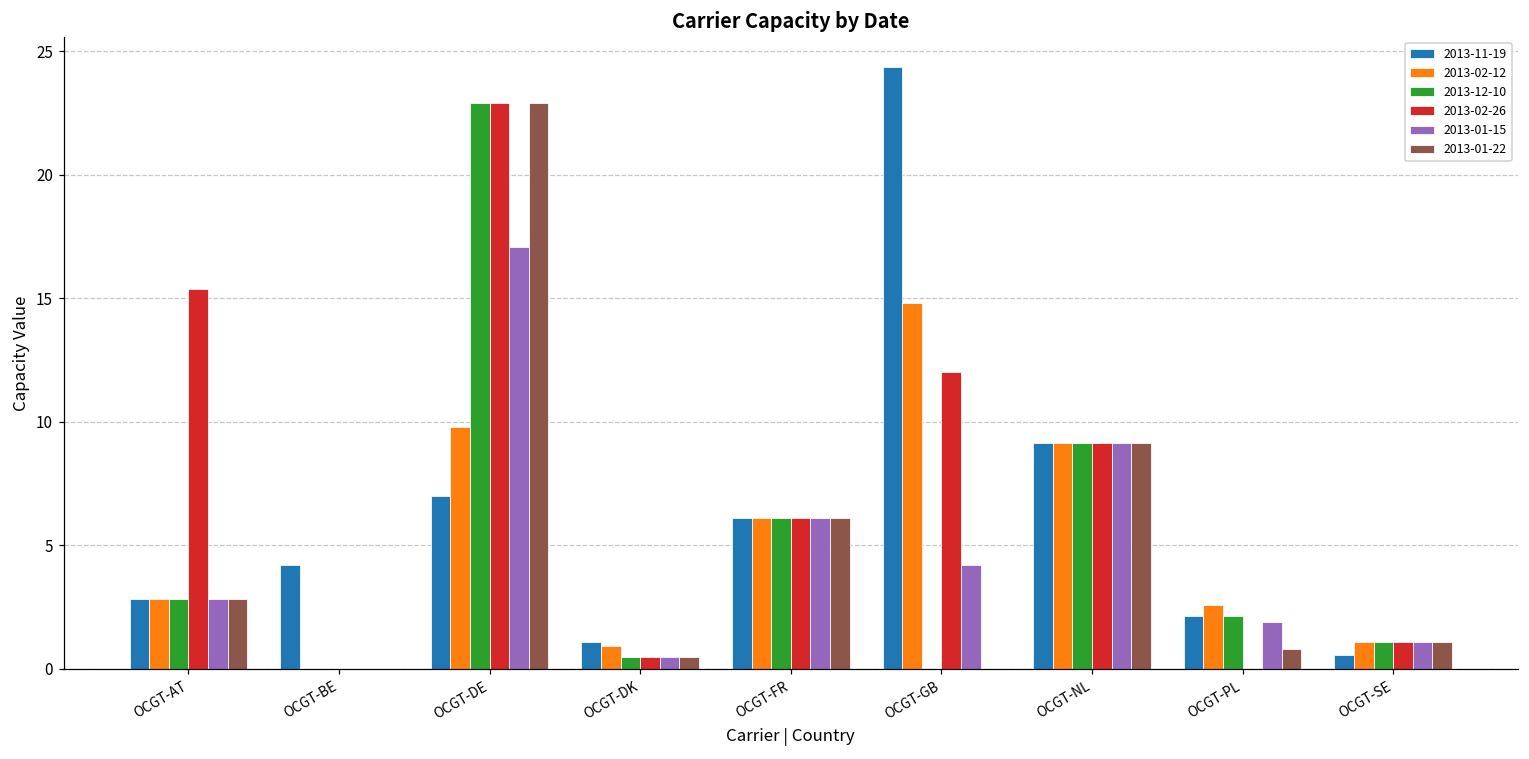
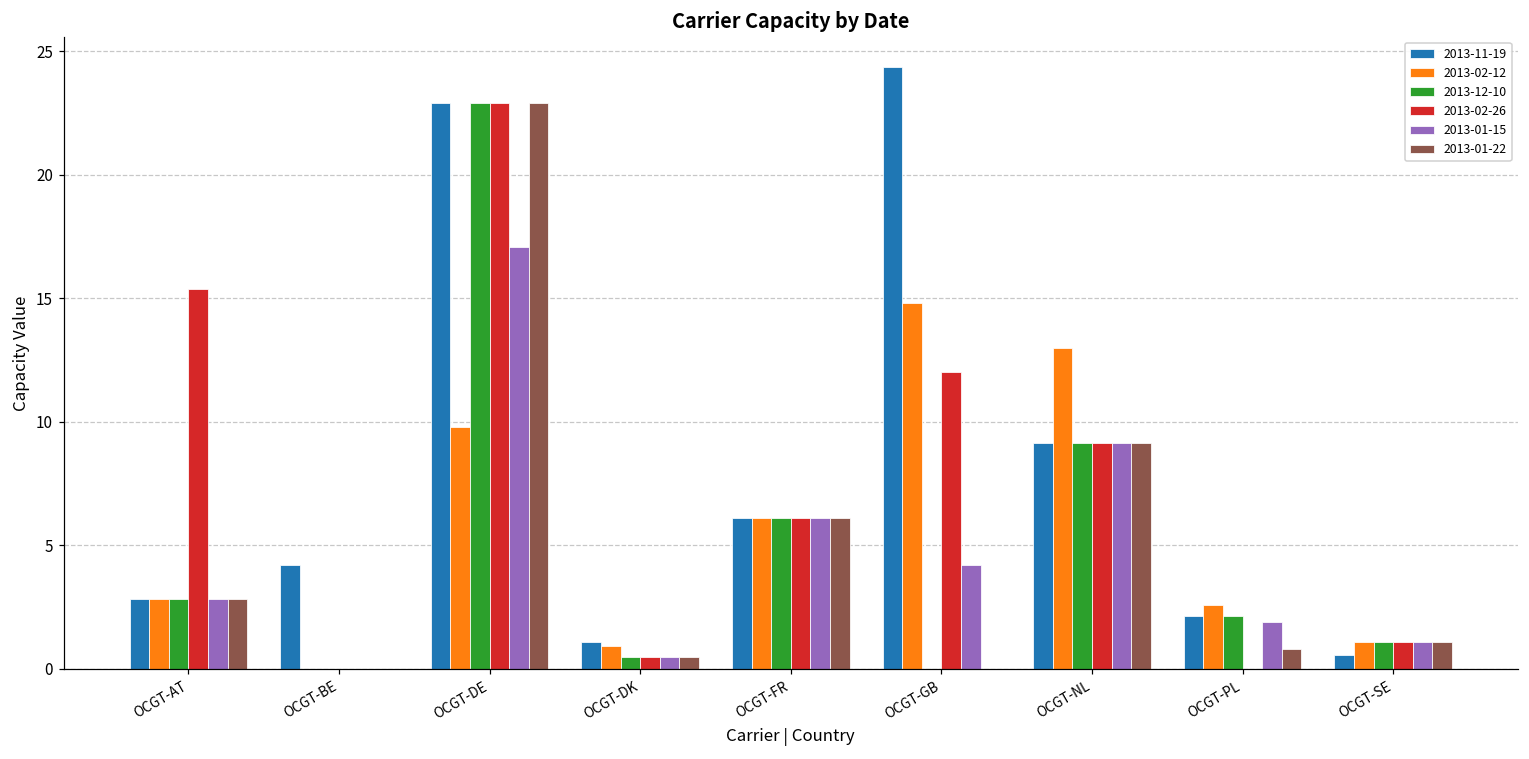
  {
    "2013-11-19": {
      "OCGT-AT": 2.8,
      "OCGT-BE": 4.2,
-     "OCGT-DE": 7.0,
+     "OCGT-DE": 22.9,
      "OCGT-DK": 1.1,
      "OCGT-FR": 6.1,
      "OCGT-GB": 24.4,
      "OCGT-NL": 9.2,
      "OCGT-PL": 2.1,
      "OCGT-SE": 0.6
    },
    "2013-02-12": {
      "OCGT-AT": 2.8,
      "OCGT-BE": 0.0,
      "OCGT-DE": 9.8,
      "OCGT-DK": 0.9,
      "OCGT-FR": 6.1,
      "OCGT-GB": 14.8,
-     "OCGT-NL": 9.2,
+     "OCGT-NL": 13.0,
      "OCGT-PL": 2.6,
      "OCGT-SE": 1.1
    },
    "2013-12-10": {
      "OCGT-AT": 2.8,
      "OCGT-BE": 0.0,
      "OCGT-DE": 22.9,
      "OCGT-DK": 0.5,
      "OCGT-FR": 6.1,
      "OCGT-GB": 0.0,
      "OCGT-NL": 9.2,
      "OCGT-PL": 2.1,
      "OCGT-SE": 1.1
    },
    "2013-02-26": {
      "OCGT-AT": 15.4,
      "OCGT-BE": 0.0,
      "OCGT-DE": 22.9,
      "OCGT-DK": 0.5,
      "OCGT-FR": 6.1,
      "OCGT-GB": 12.0,
      "OCGT-NL": 9.2,
      "OCGT-PL": 0.0,
      "OCGT-SE": 1.1
    },
    "2013-01-15": {
      "OCGT-AT": 2.8,
      "OCGT-BE": 0.0,
      "OCGT-DE": 17.1,
      "OCGT-DK": 0.5,
      "OCGT-FR": 6.1,
      "OCGT-GB": 4.2,
      "OCGT-NL": 9.2,
      "OCGT-PL": 1.9,
      "OCGT-SE": 1.1
    },
    "2013-01-22": {
      "OCGT-AT": 2.8,
      "OCGT-BE": 0.0,
      "OCGT-DE": 22.9,
      "OCGT-DK": 0.5,
      "OCGT-FR": 6.1,
      "OCGT-GB": 0.0,
      "OCGT-NL": 9.2,
      "OCGT-PL": 0.8,
      "OCGT-SE": 1.1
    }
  }
